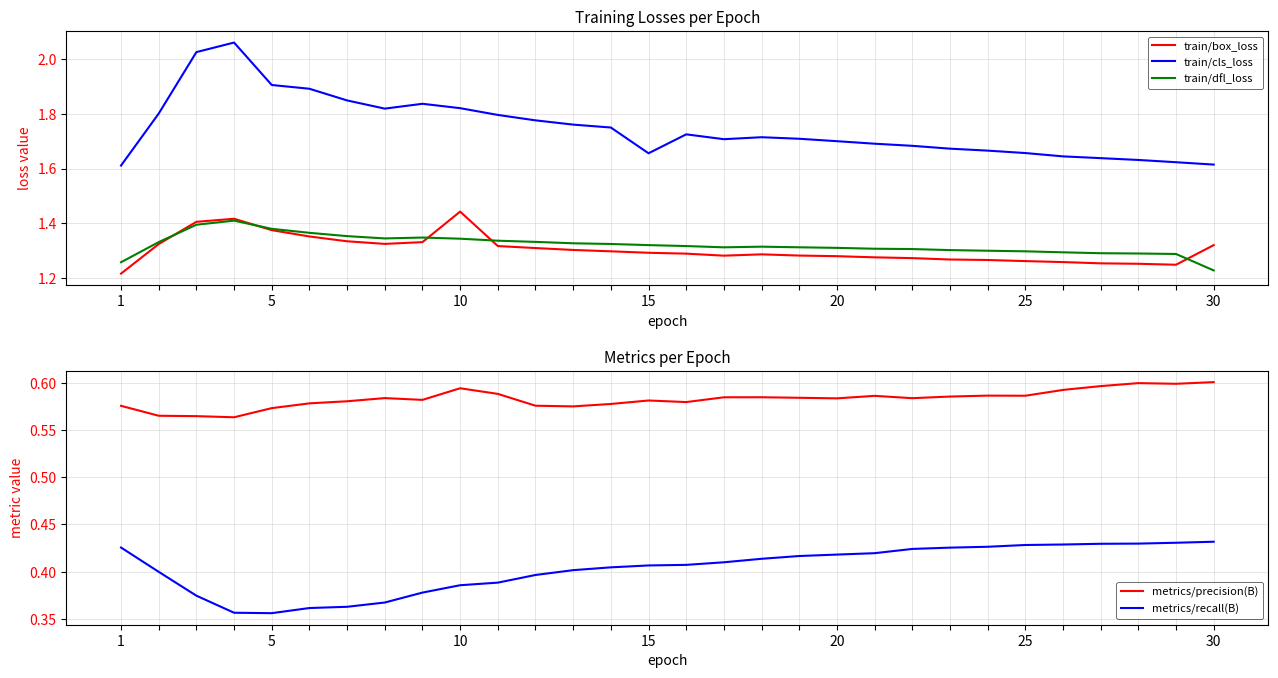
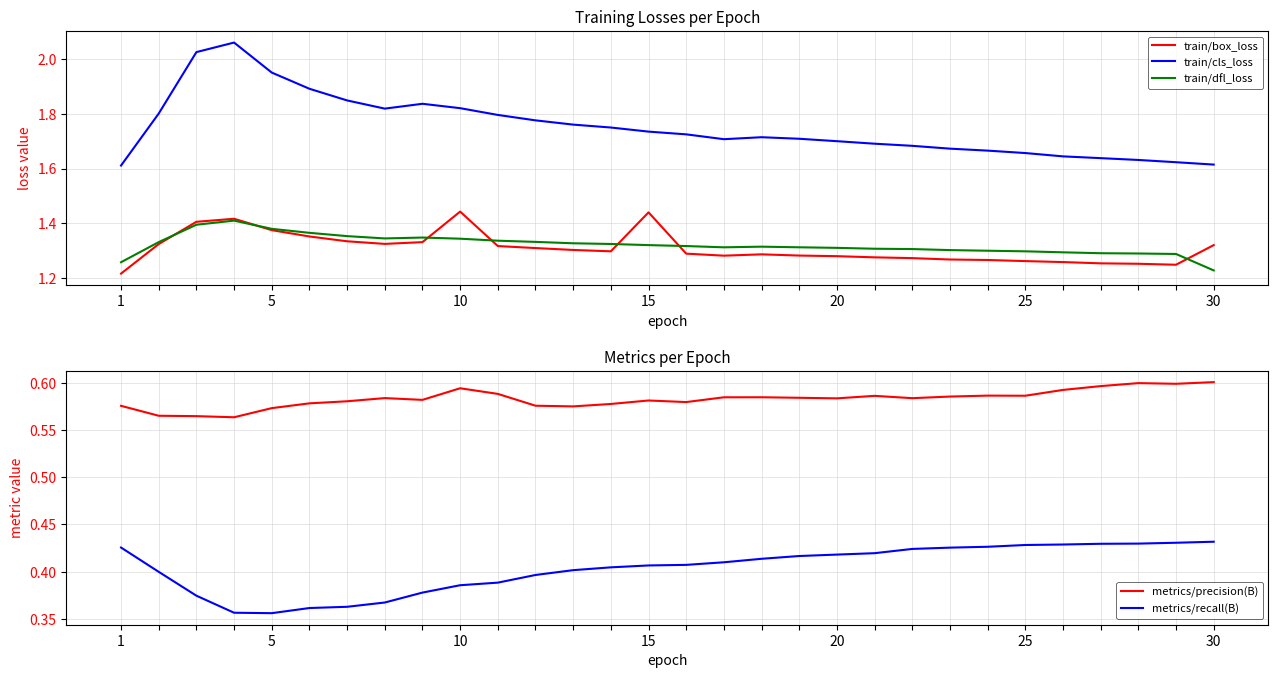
  {
    "Training Losses per Epoch": {
      "train/box_loss": {
        "1": 1.22,
        "10": 1.44,
-       "15": 1.29,
+       "15": 1.44,
        "20": 1.28,
        "25": 1.26,
        "30": 1.32
      },
      "train/cls_loss": {
        "1": 1.61,
-       "5": 1.91,
+       "5": 1.95,
        "10": 1.82,
-       "15": 1.66,
+       "15": 1.74,
        "20": 1.70,
        "25": 1.66,
        "30": 1.61
      },
      "train/dfl_loss": {
        "1": 1.26,
        "10": 1.34,
        "15": 1.32,
        "20": 1.31,
        "25": 1.30,
        "30": 1.23
      }
    },
    "Metrics per Epoch": {
      "metrics/precision(B)": {
        "1": 0.58,
        "5": 0.57,
        "10": 0.59,
        "15": 0.58,
        "20": 0.58,
        "25": 0.59,
        "30": 0.60
      },
      "metrics/recall(B)": {
        "1": 0.43,
        "5": 0.36,
        "10": 0.39,
        "15": 0.41,
        "20": 0.42,
        "25": 0.43,
        "30": 0.43
      }
    }
  }
